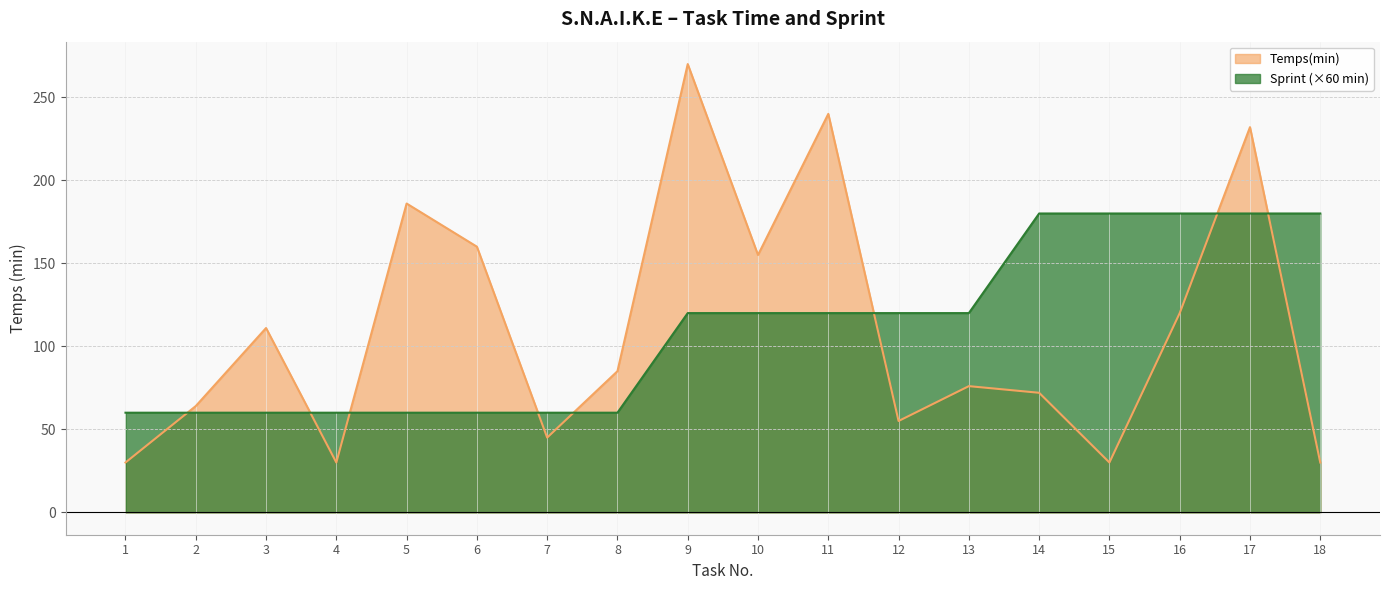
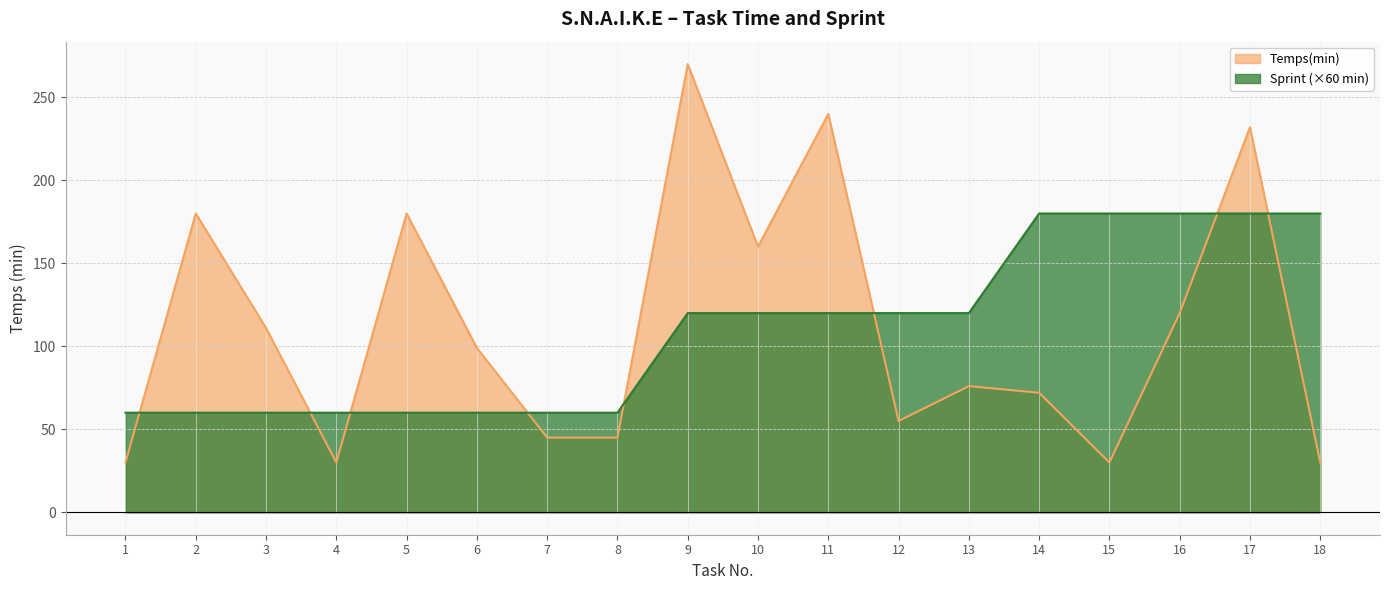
  {
    "Temps(min)": {
      "1": 30,
-     "2": 64,
+     "2": 180,
      "3": 111,
      "4": 30,
-     "5": 186,
-     "6": 160,
+     "5": 180,
+     "6": 99,
      "7": 45,
-     "8": 85,
+     "8": 45,
      "9": 270,
-     "10": 155,
+     "10": 160,
      "11": 240,
      "12": 55,
      "13": 76,
      "14": 72,
      "15": 30,
      "16": 120,
      "17": 232,
      "18": 30
    },
    "Sprint (×60 min)": {
      "1": 60,
      "2": 60,
      "3": 60,
      "4": 60,
      "5": 60,
      "6": 60,
      "7": 60,
      "8": 60,
      "9": 120,
      "10": 120,
      "11": 120,
      "12": 120,
      "13": 120,
      "14": 180,
      "15": 180,
      "16": 180,
      "17": 180,
      "18": 180
    }
  }
